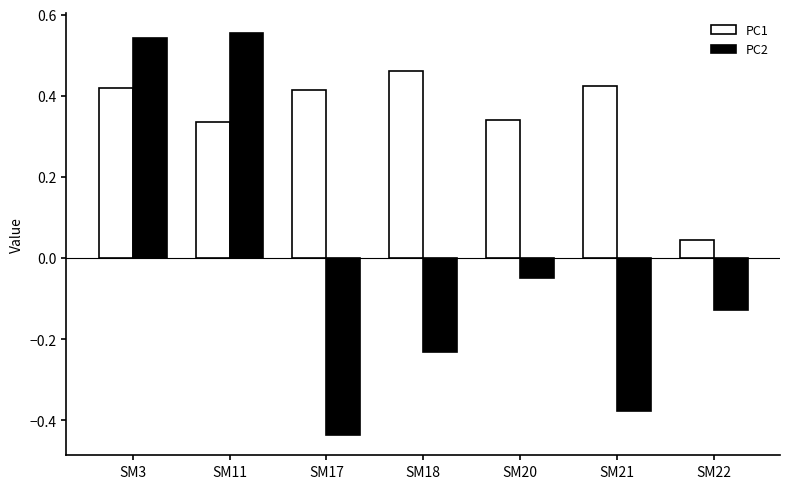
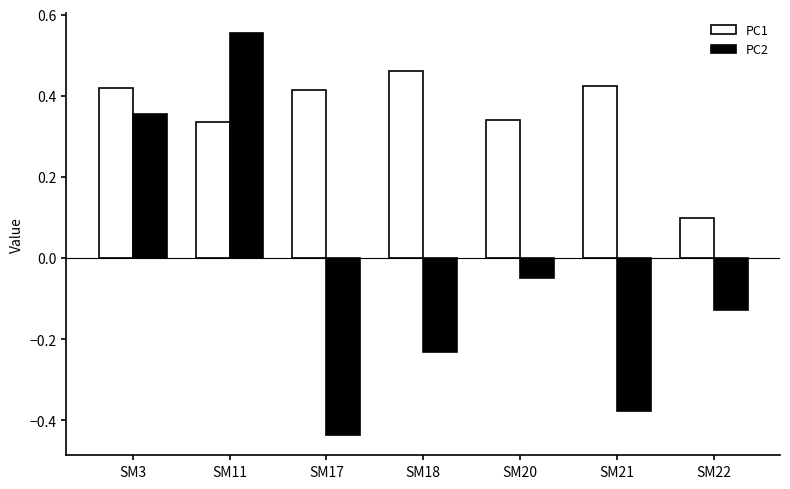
  {
    "PC1": {
      "SM3": 0.42,
      "SM11": 0.33,
      "SM17": 0.41,
      "SM18": 0.46,
      "SM20": 0.34,
      "SM21": 0.42,
-     "SM22": 0.04
+     "SM22": 0.10
    },
    "PC2": {
-     "SM3": 0.54,
+     "SM3": 0.36,
      "SM11": 0.55,
      "SM17": -0.44,
      "SM18": -0.23,
      "SM20": -0.05,
      "SM21": -0.38,
      "SM22": -0.13
    }
  }
